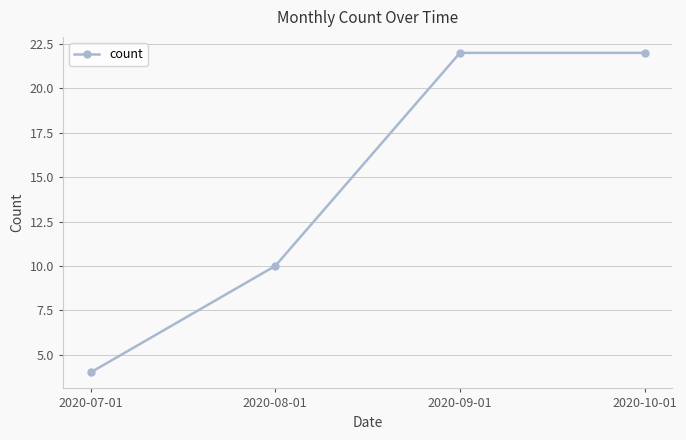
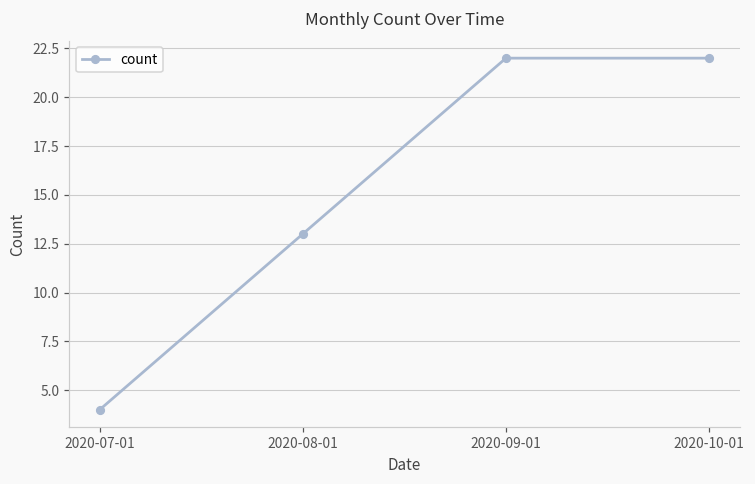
  {
    "2020-07-01": 4,
-   "2020-08-01": 10,
+   "2020-08-01": 13,
    "2020-09-01": 22,
    "2020-10-01": 22
  }
